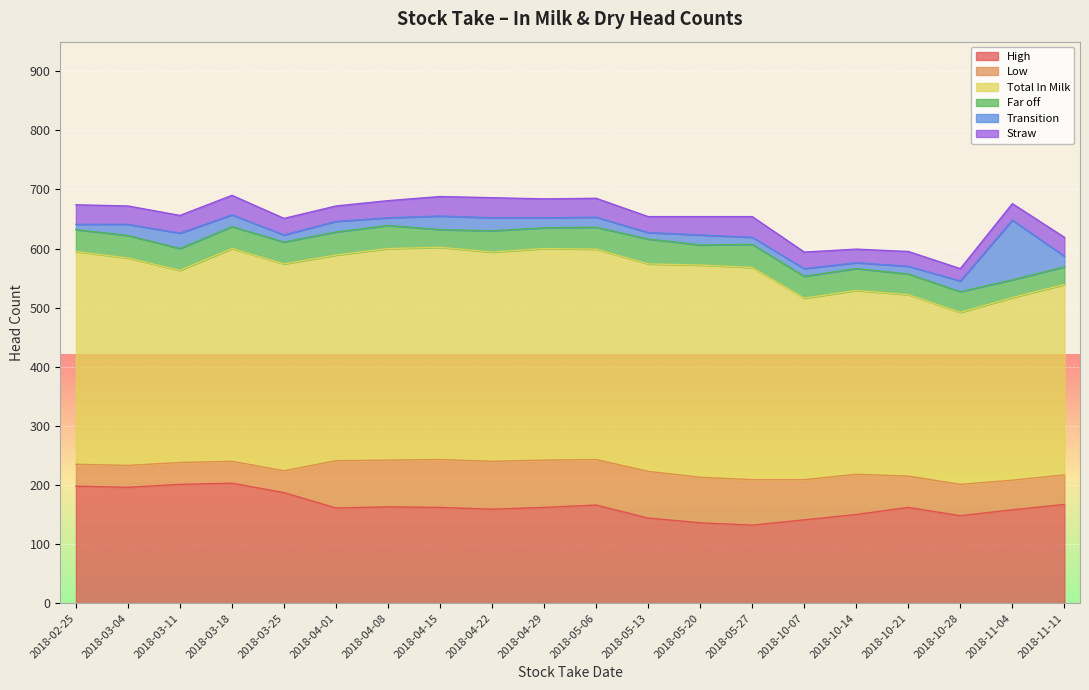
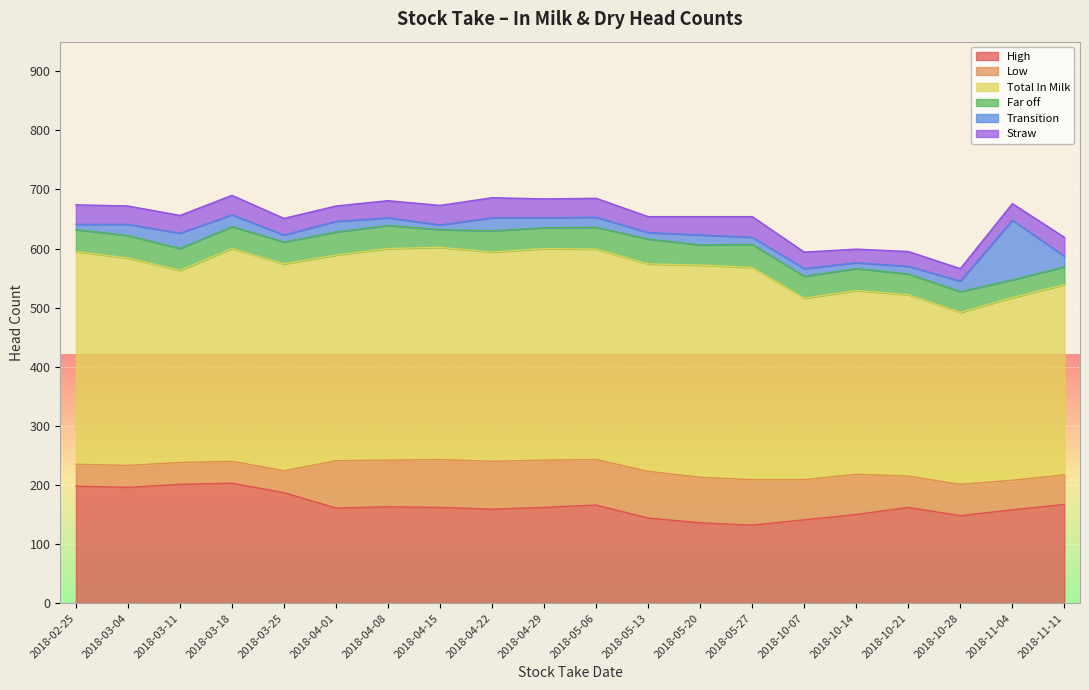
  {
    "Total In Milk": {
      "2018-02-25": 360,
      "2018-03-04": 350,
      "2018-03-11": 330,
      "2018-03-18": 360,
      "2018-03-25": 350,
      "2018-04-01": 350,
      "2018-04-08": 360,
      "2018-04-15": 360,
      "2018-04-22": 350,
      "2018-04-29": 360,
      "2018-05-06": 360,
      "2018-05-13": 350,
      "2018-05-20": 360,
      "2018-05-27": 360,
      "2018-10-07": 310,
      "2018-10-14": 310,
      "2018-10-21": 310,
      "2018-10-28": 290,
      "2018-11-04": 310,
      "2018-11-11": 320
    },
    "Far off": {
      "2018-02-25": 40,
      "2018-03-04": 40,
      "2018-03-11": 40,
      "2018-03-18": 40,
      "2018-03-25": 40,
      "2018-04-01": 40,
      "2018-04-08": 40,
      "2018-04-15": 30,
      "2018-04-22": 40,
      "2018-04-29": 40,
      "2018-05-06": 40,
      "2018-05-13": 40,
      "2018-05-20": 30,
      "2018-05-27": 40,
      "2018-10-07": 40,
      "2018-10-14": 40,
      "2018-10-21": 40,
      "2018-10-28": 40,
      "2018-11-04": 30,
      "2018-11-11": 30
    },
    "Transition": {
      "2018-02-25": 10,
      "2018-03-04": 20,
      "2018-03-11": 30,
      "2018-03-18": 20,
      "2018-03-25": 10,
      "2018-04-01": 20,
      "2018-04-08": 10,
-     "2018-04-15": 20,
+     "2018-04-15": 10,
      "2018-04-22": 20,
      "2018-04-29": 20,
      "2018-05-06": 20,
      "2018-05-13": 10,
      "2018-05-20": 20,
      "2018-05-27": 10,
      "2018-10-07": 10,
      "2018-10-14": 10,
      "2018-10-21": 10,
      "2018-10-28": 20,
      "2018-11-04": 100,
      "2018-11-11": 20
    },
    "Straw": {
      "2018-02-25": 30,
      "2018-03-04": 30,
      "2018-03-11": 30,
      "2018-03-18": 30,
      "2018-03-25": 30,
      "2018-04-01": 30,
      "2018-04-08": 30,
      "2018-04-15": 30,
      "2018-04-22": 30,
      "2018-04-29": 30,
      "2018-05-06": 30,
      "2018-05-13": 30,
      "2018-05-20": 30,
      "2018-05-27": 40,
      "2018-10-07": 30,
      "2018-10-14": 20,
      "2018-10-21": 30,
      "2018-10-28": 20,
      "2018-11-04": 30,
      "2018-11-11": 30
    }
  }
